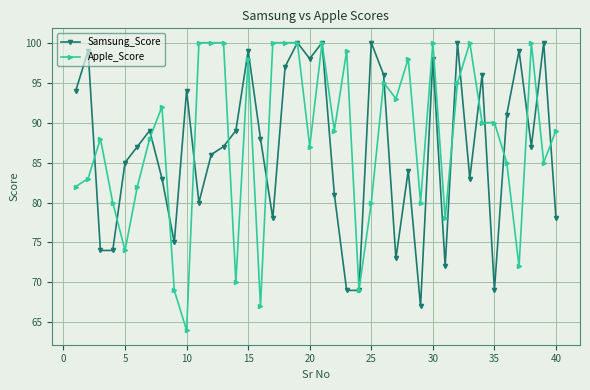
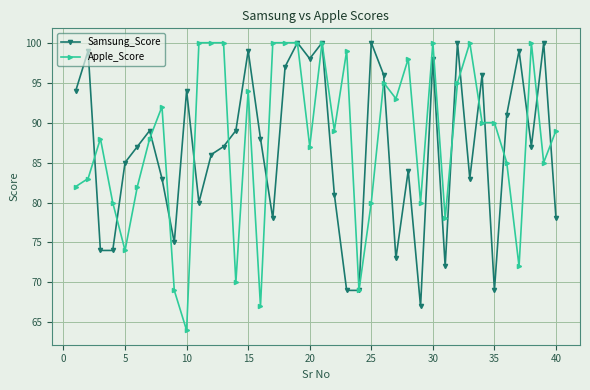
  {
    "Samsung_Score": {
      "5": 85,
      "10": 94,
      "15": 99,
      "20": 98,
      "25": 100,
      "30": 98,
      "35": 69,
      "40": 78
    },
    "Apple_Score": {
      "5": 74,
      "10": 64,
-     "15": 98,
+     "15": 94,
      "20": 87,
      "25": 80,
      "30": 100,
      "35": 90,
      "40": 89
    }
  }
